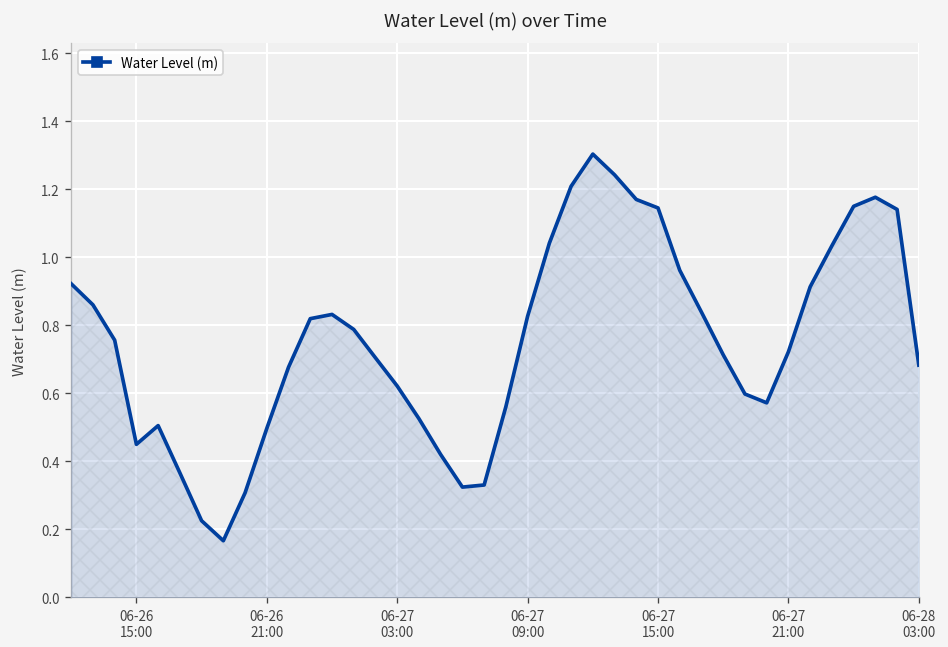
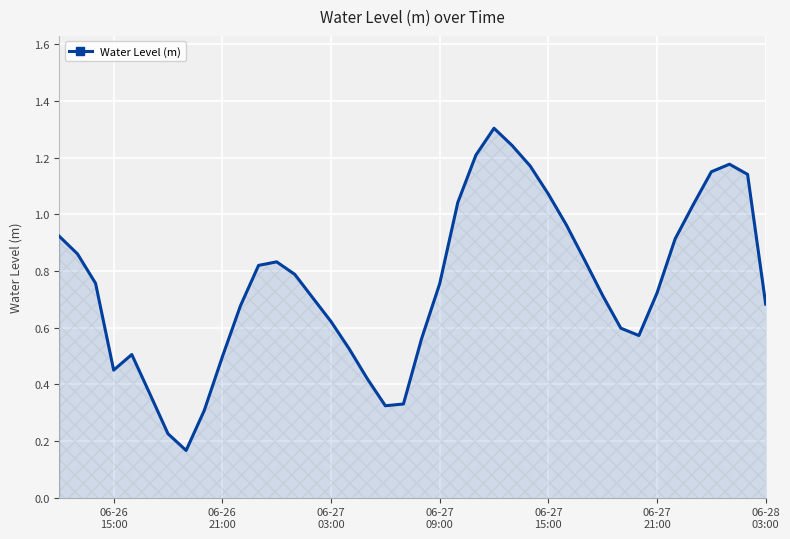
  {
    "06-26 15:00": 0.45,
    "06-26 21:00": 0.50,
    "06-27 03:00": 0.62,
-   "06-27 09:00": 0.83,
-   "06-27 15:00": 1.15,
+   "06-27 09:00": 0.76,
+   "06-27 15:00": 1.07,
    "06-27 21:00": 0.72,
    "06-28 03:00": 0.68
  }
